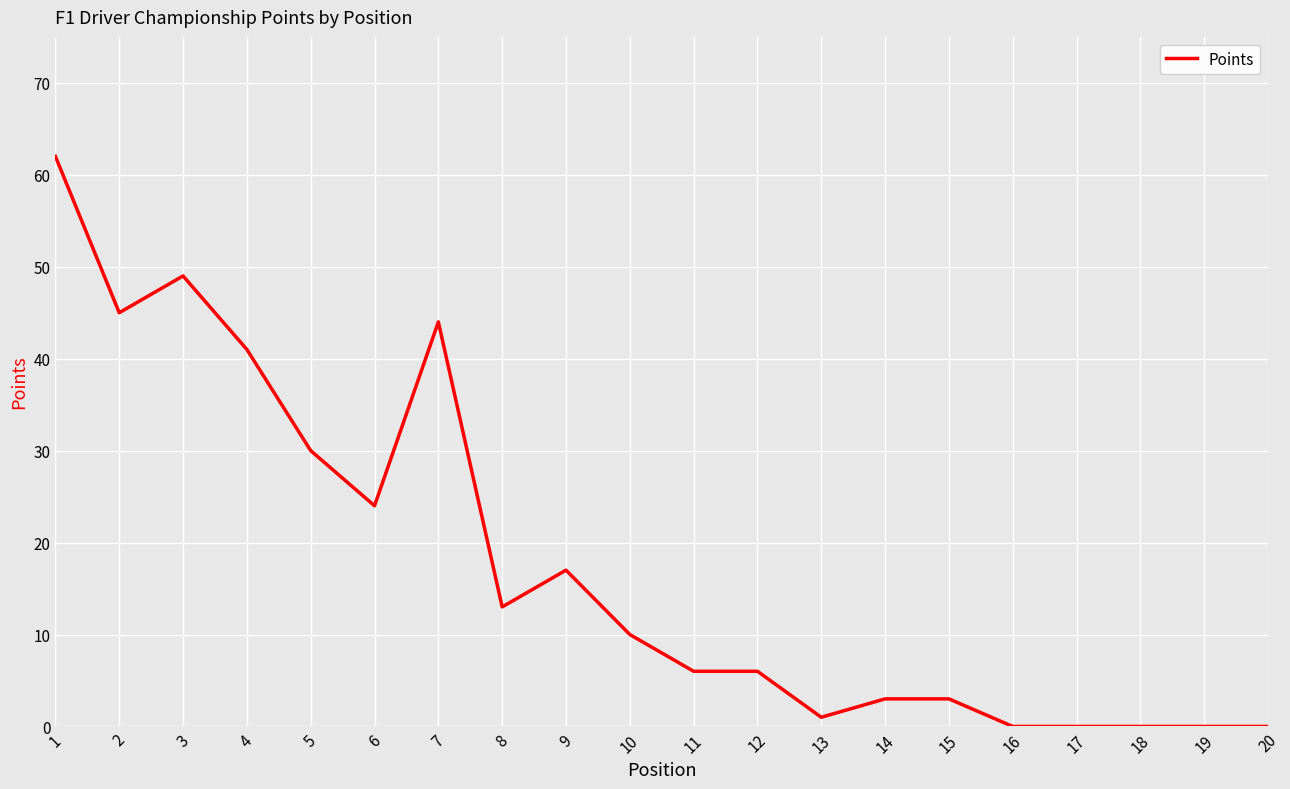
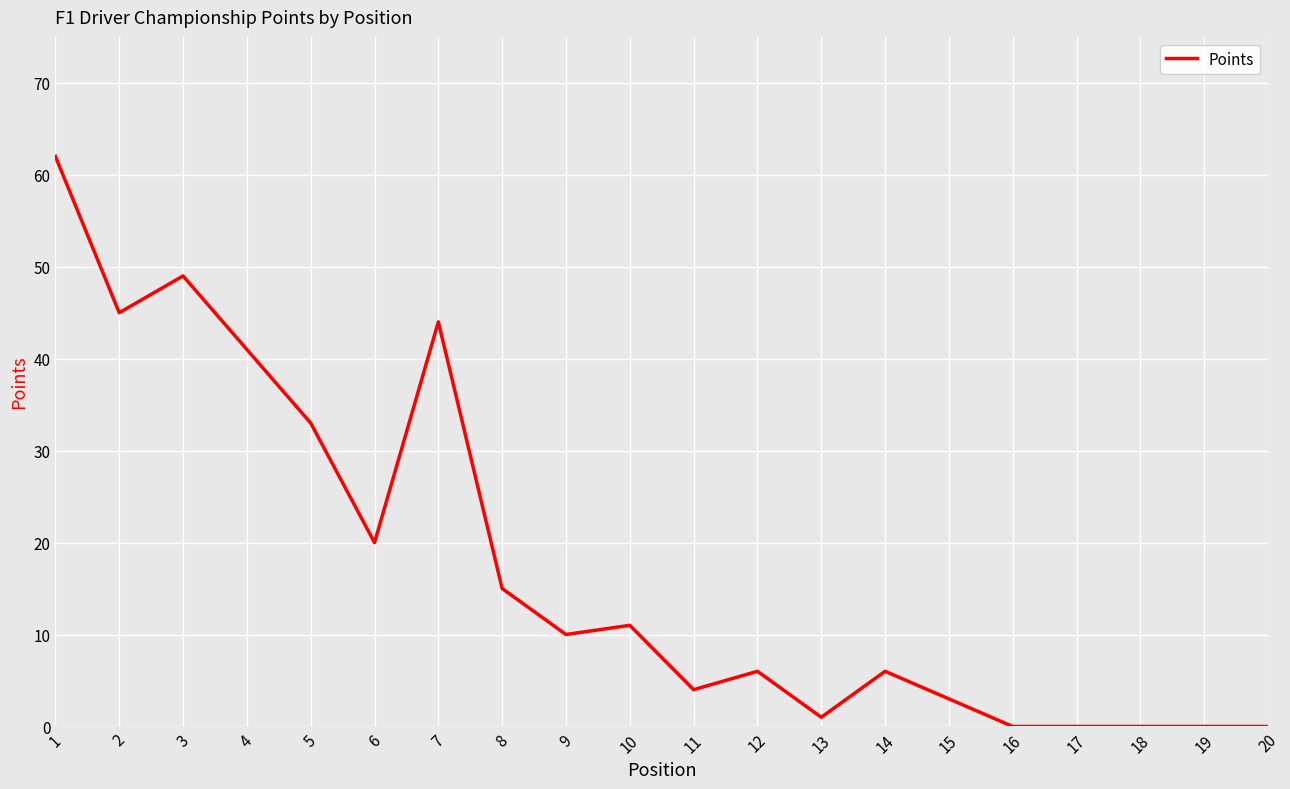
  {
    "1": 62,
    "2": 45,
    "3": 49,
    "4": 41,
-   "5": 30,
-   "6": 24,
+   "5": 33,
+   "6": 20,
    "7": 44,
-   "8": 13,
-   "9": 17,
-   "10": 10,
-   "11": 6,
+   "8": 15,
+   "9": 10,
+   "10": 11,
+   "11": 4,
    "12": 6,
    "13": 1,
-   "14": 3,
+   "14": 6,
    "15": 3,
    "16": 0,
    "17": 0,
    "18": 0,
    "19": 0,
    "20": 0
  }
